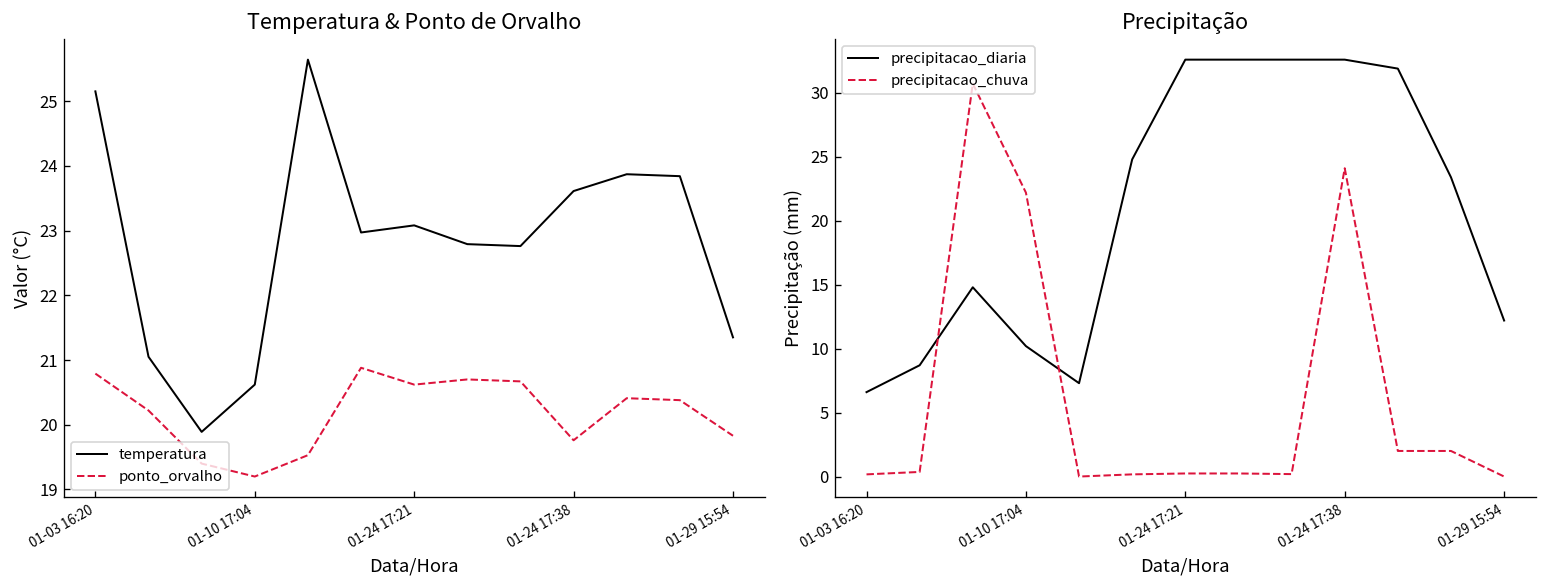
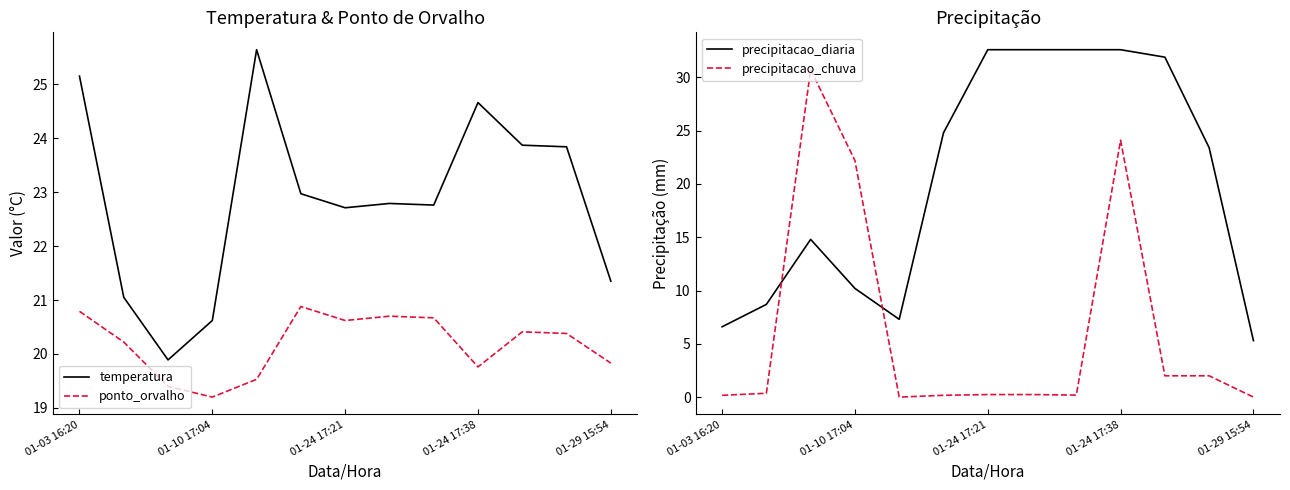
  {
    "Temperatura & Ponto de Orvalho": {
      "temperatura": {
        "01-03 16:20": 25.2,
        "01-10 17:04": 20.6,
-       "01-24 17:21": 23.1,
-       "01-24 17:38": 23.6,
+       "01-24 17:21": 22.7,
+       "01-24 17:38": 24.7,
        "01-29 15:54": 21.4
      },
      "ponto_orvalho": {
        "01-03 16:20": 20.8,
        "01-10 17:04": 19.2,
        "01-24 17:21": 20.6,
        "01-24 17:38": 19.8,
        "01-29 15:54": 19.8
      }
    },
    "Precipitação": {
      "precipitacao_diaria": {
        "01-03 16:20": 6.6,
        "01-10 17:04": 10.2,
        "01-24 17:21": 32.6,
        "01-24 17:38": 32.6,
-       "01-29 15:54": 12.2
+       "01-29 15:54": 5.3
      },
      "precipitacao_chuva": {
        "01-03 16:20": 0.2,
        "01-10 17:04": 22.2,
        "01-24 17:21": 0.2,
        "01-24 17:38": 24.1,
        "01-29 15:54": 0.0
      }
    }
  }
